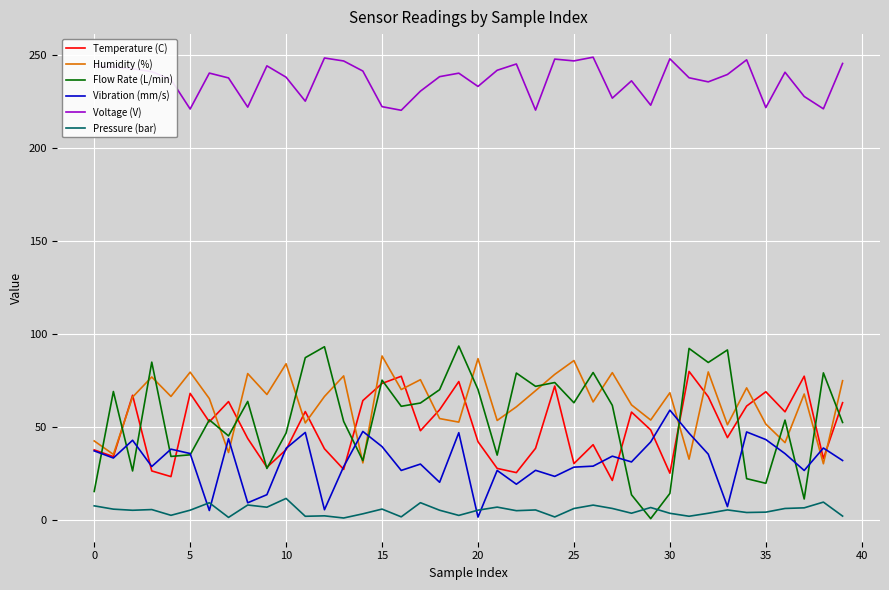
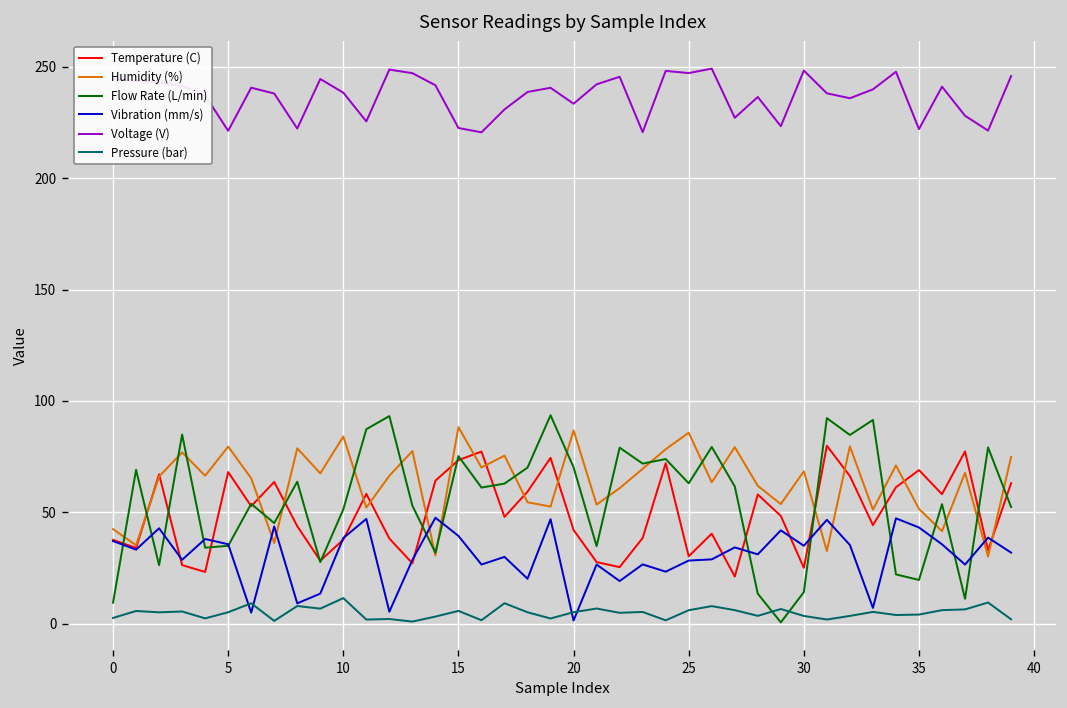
  {
    "Temperature (C)": {
      "5": 68,
      "15": 73,
      "20": 42,
      "25": 30,
      "30": 25,
      "35": 69
    },
    "Humidity (%)": {
      "0": 43,
      "5": 80,
      "10": 84,
      "15": 88,
      "20": 87,
      "25": 86,
      "30": 68,
      "35": 52
    },
    "Flow Rate (L/min)": {
-     "0": 15,
-     "10": 47,
+     "0": 10,
+     "10": 51,
      "15": 75,
      "20": 70,
      "25": 63,
      "30": 14,
      "35": 20
    },
    "Vibration (mm/s)": {
      "15": 39,
      "20": 2,
      "25": 28,
-     "30": 59,
+     "30": 35,
      "35": 43
    },
    "Voltage (V)": {
      "5": 221,
      "10": 238,
      "15": 222,
      "20": 233,
      "25": 247,
      "30": 248,
      "35": 222
    },
    "Pressure (bar)": {
-     "0": 8,
+     "0": 3,
      "5": 5,
      "10": 12,
      "15": 6,
      "20": 5,
      "25": 6,
      "30": 4,
      "35": 4
    }
  }
